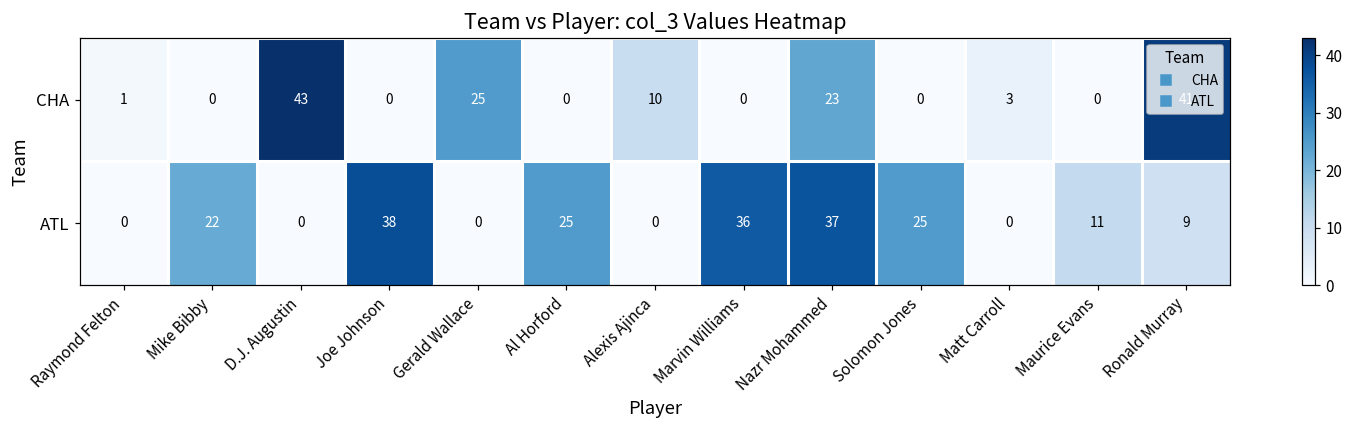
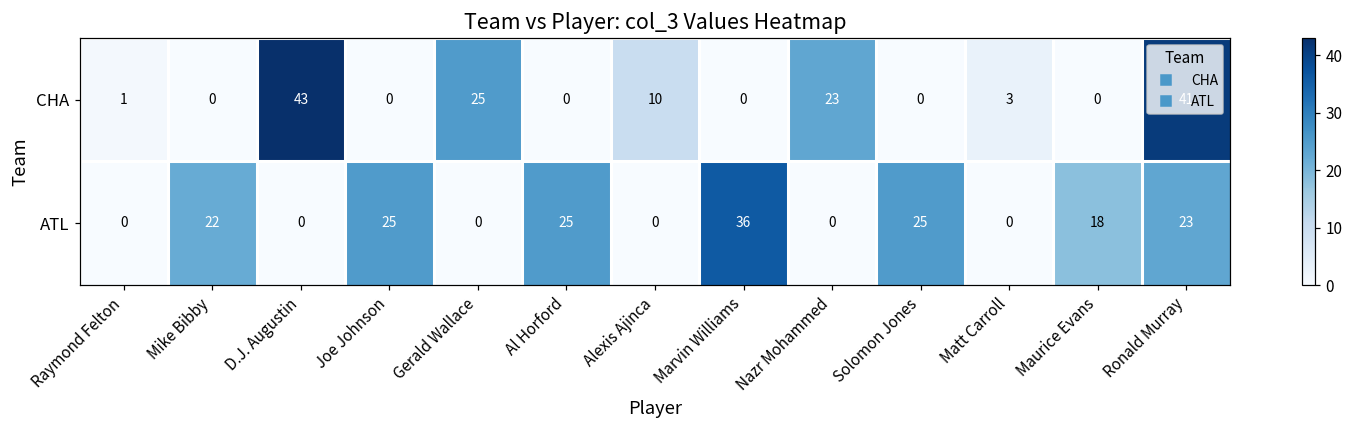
  {
    "CHA": {
      "Raymond Felton": 1,
      "Mike Bibby": 0,
      "D.J. Augustin": 43,
      "Joe Johnson": 0,
      "Gerald Wallace": 25,
      "Al Horford": 0,
      "Alexis Ajinca": 10,
      "Marvin Williams": 0,
      "Nazr Mohammed": 23,
      "Solomon Jones": 0,
      "Matt Carroll": 3,
      "Maurice Evans": 0
    },
    "ATL": {
      "Raymond Felton": 0,
      "Mike Bibby": 22,
      "D.J. Augustin": 0,
-     "Joe Johnson": 38,
+     "Joe Johnson": 25,
      "Gerald Wallace": 0,
      "Al Horford": 25,
      "Alexis Ajinca": 0,
      "Marvin Williams": 36,
-     "Nazr Mohammed": 37,
+     "Nazr Mohammed": 0,
      "Solomon Jones": 25,
      "Matt Carroll": 0,
-     "Maurice Evans": 11,
-     "Ronald Murray": 9
+     "Maurice Evans": 18,
+     "Ronald Murray": 23
    }
  }
